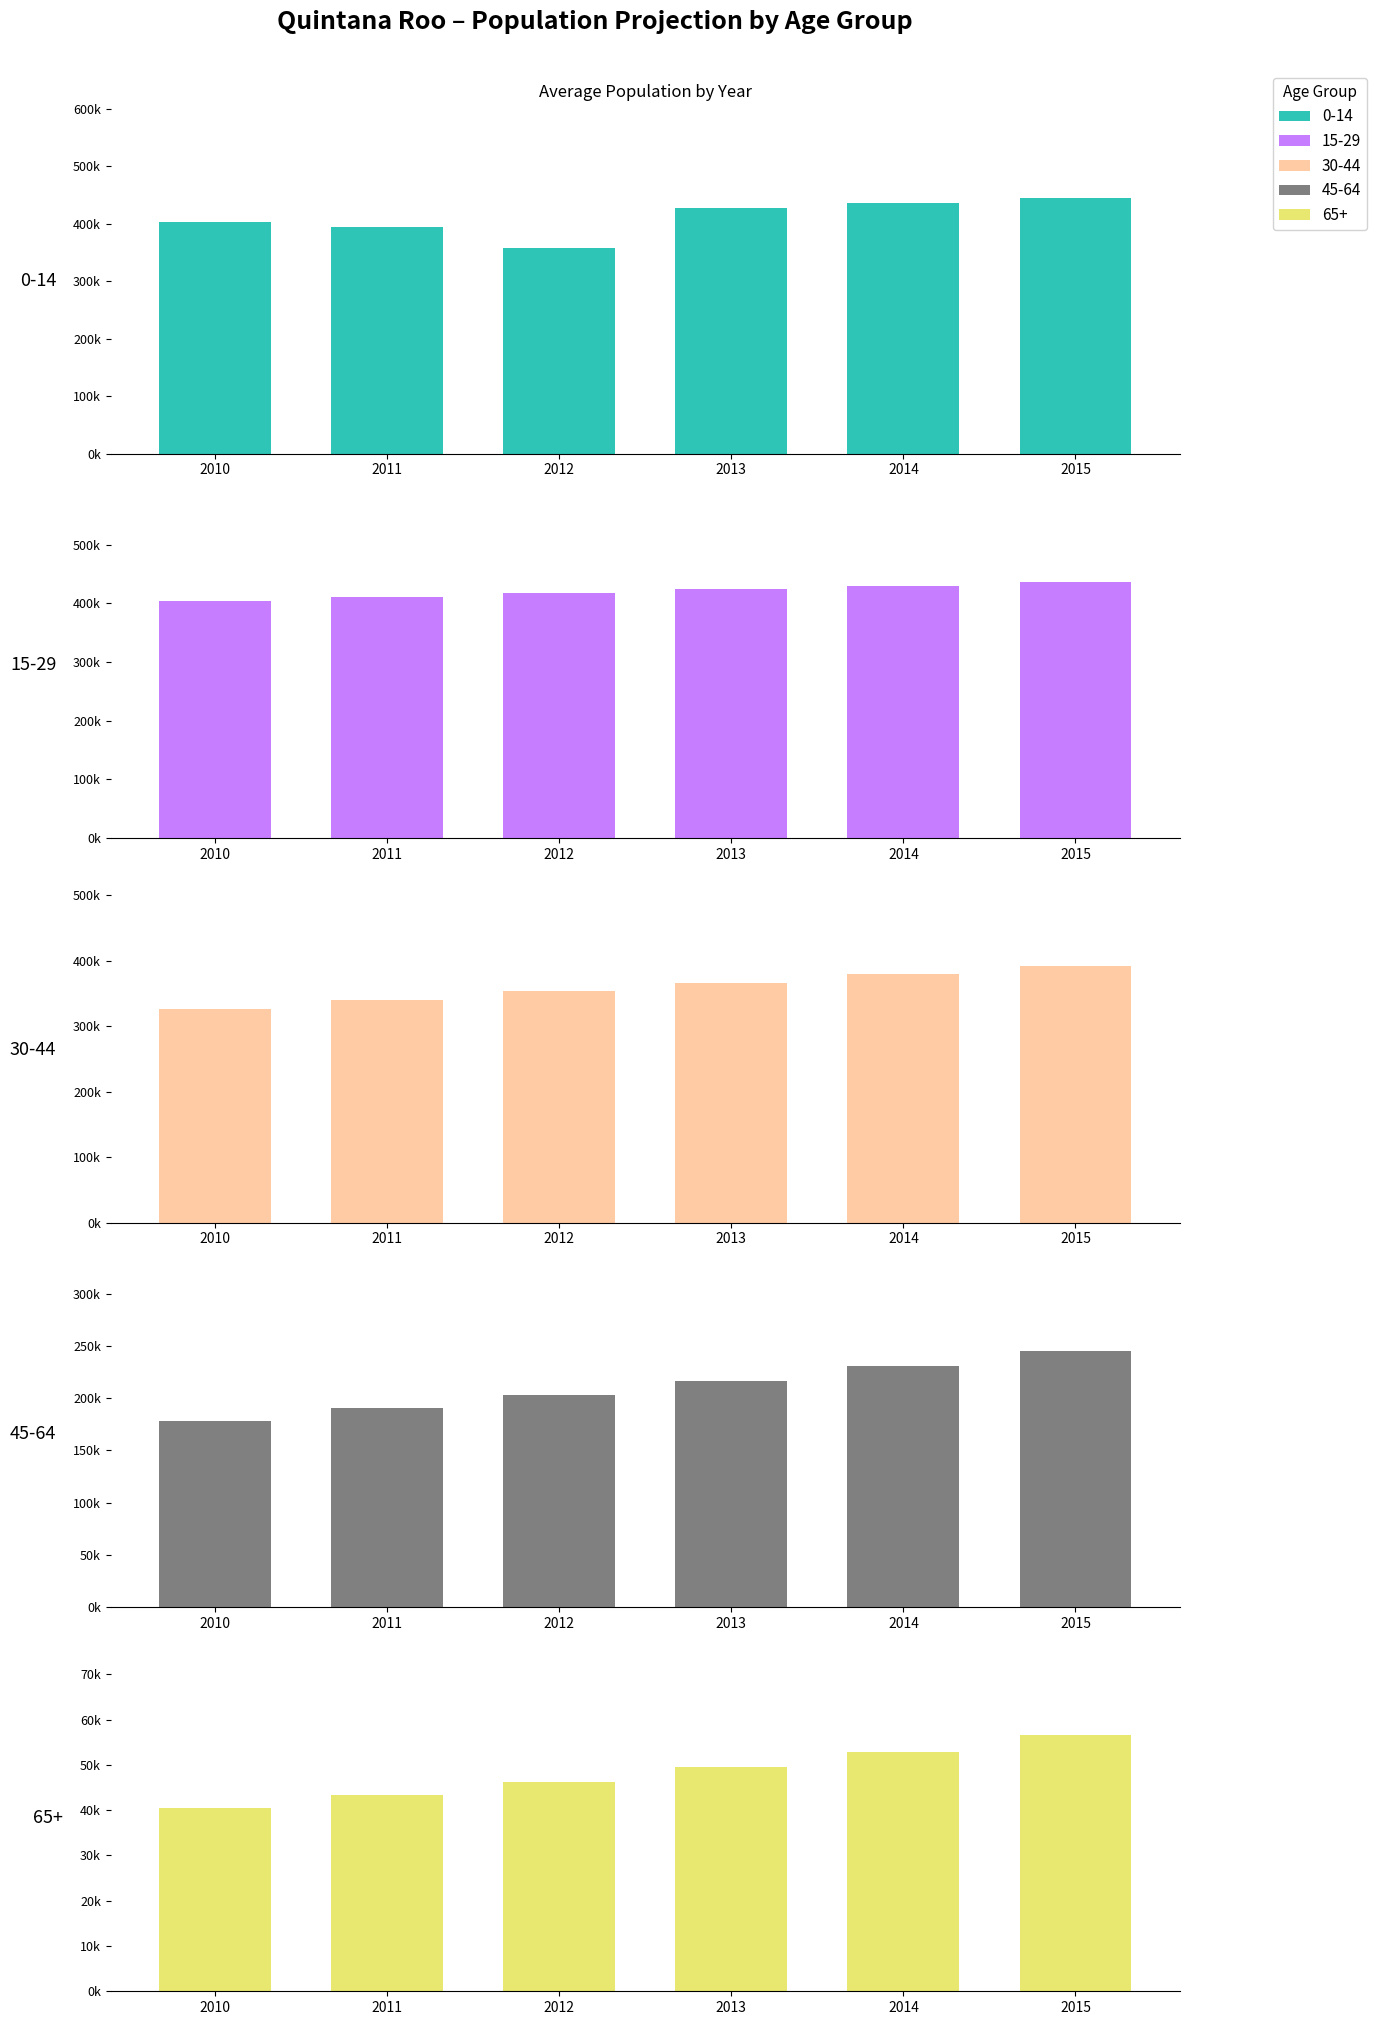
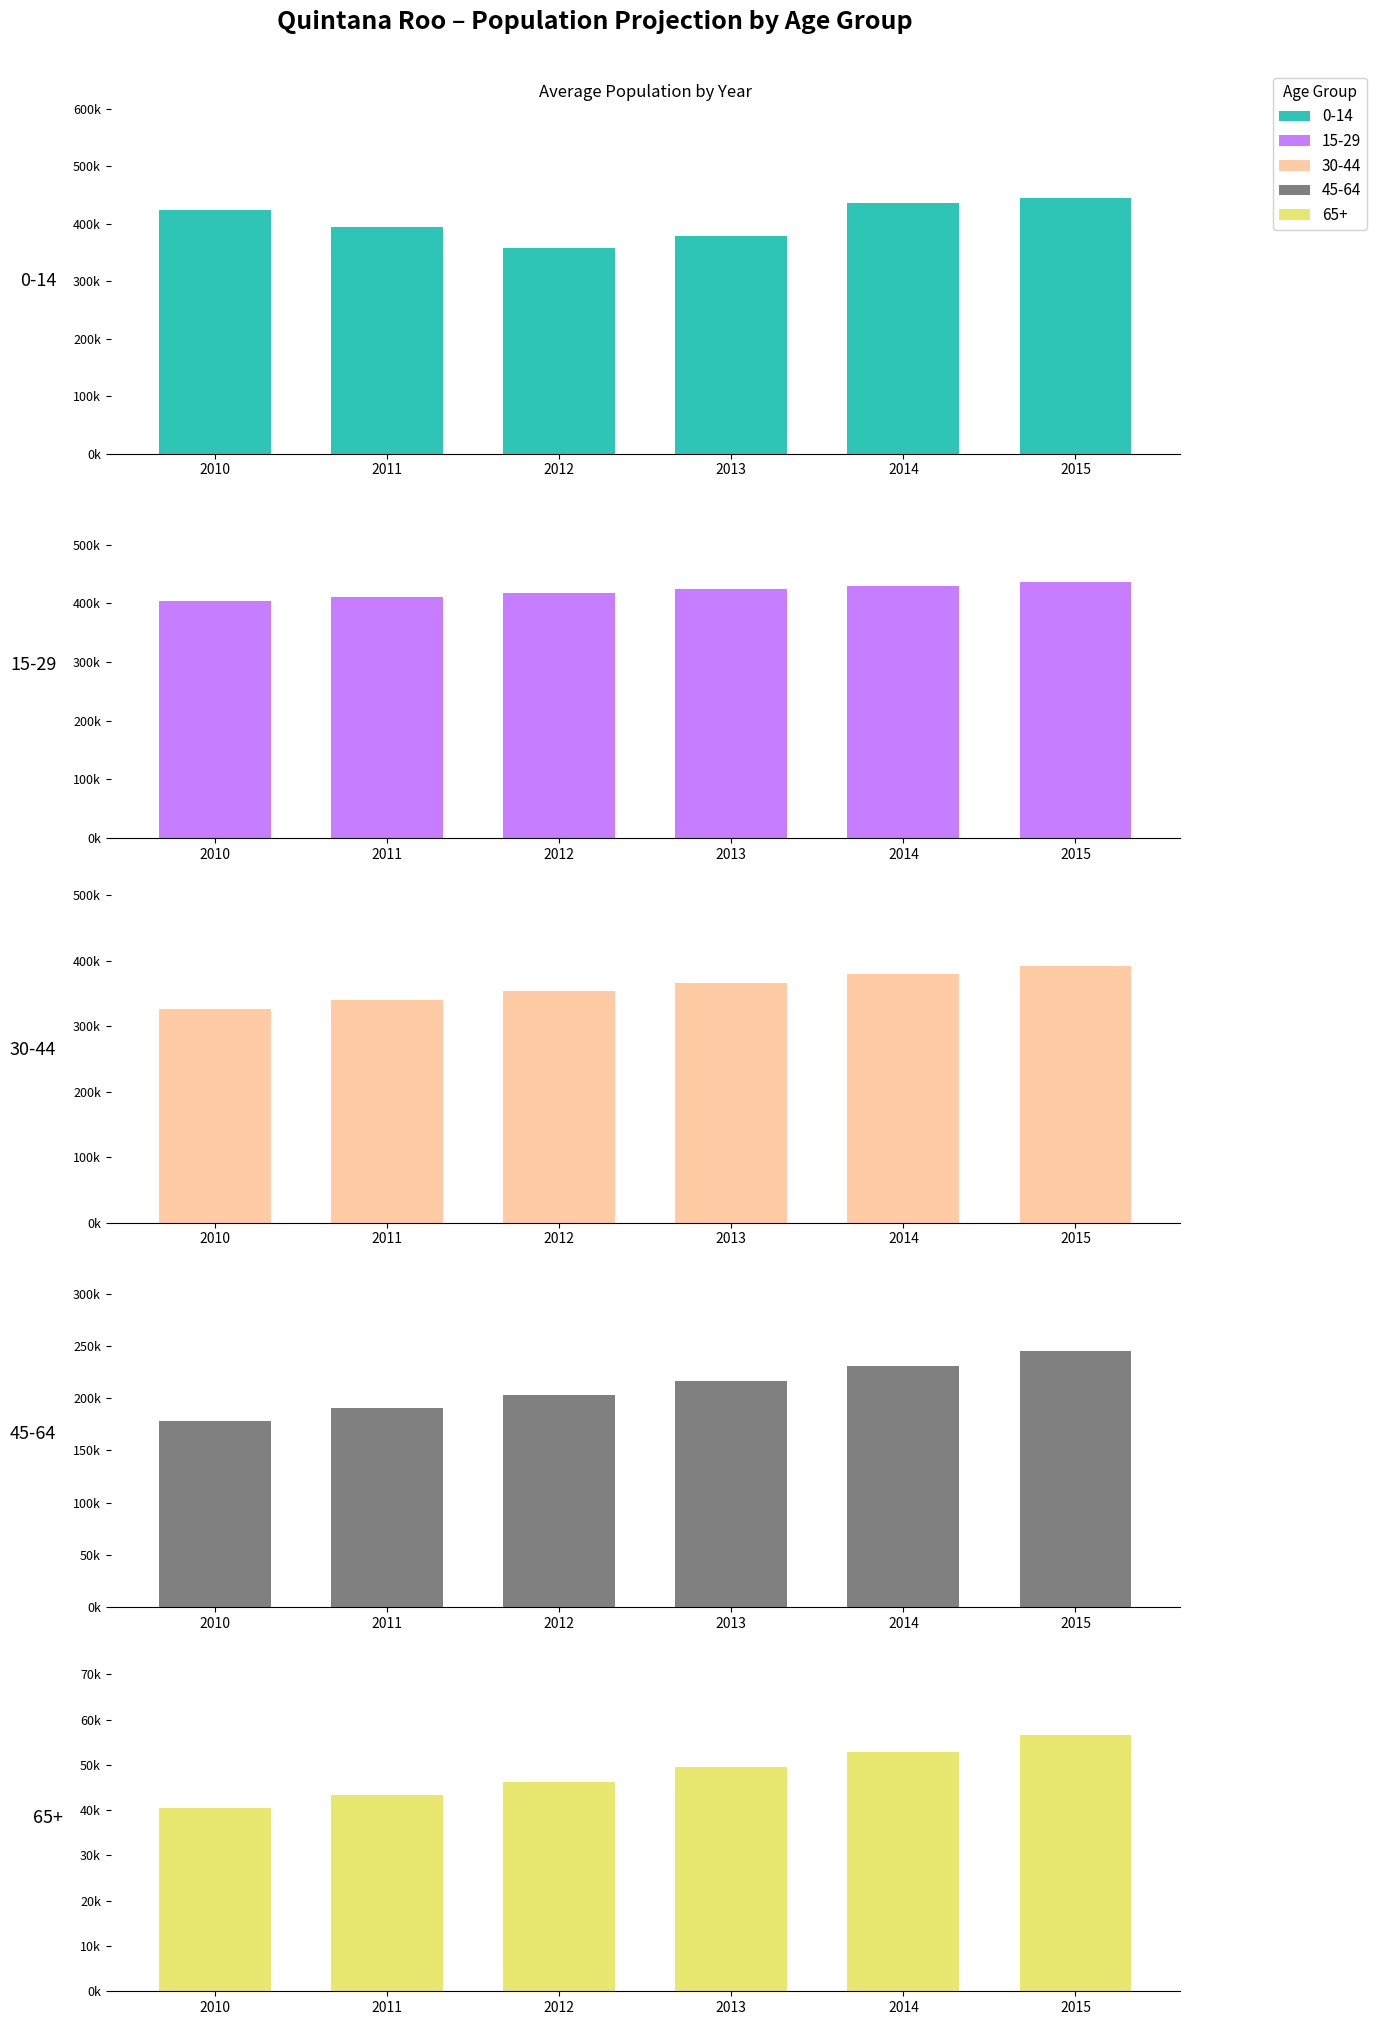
  {
    "Average Population by Year": {
-     "2010": 400000,
+     "2010": 420000,
      "2011": 390000,
      "2012": 360000,
-     "2013": 430000,
+     "2013": 380000,
      "2014": 440000,
      "2015": 450000
    }
  }
